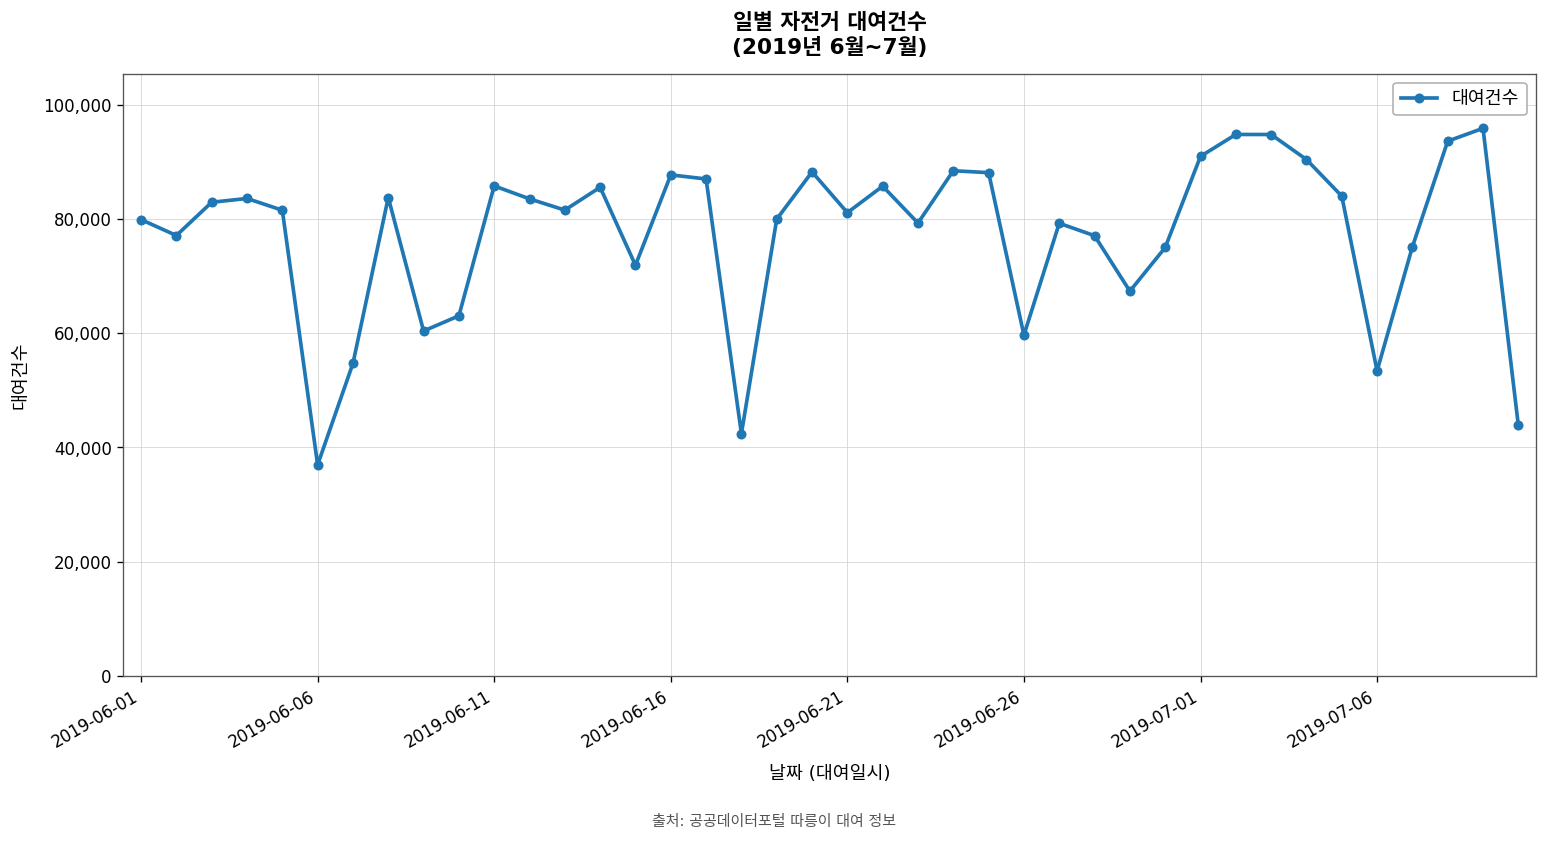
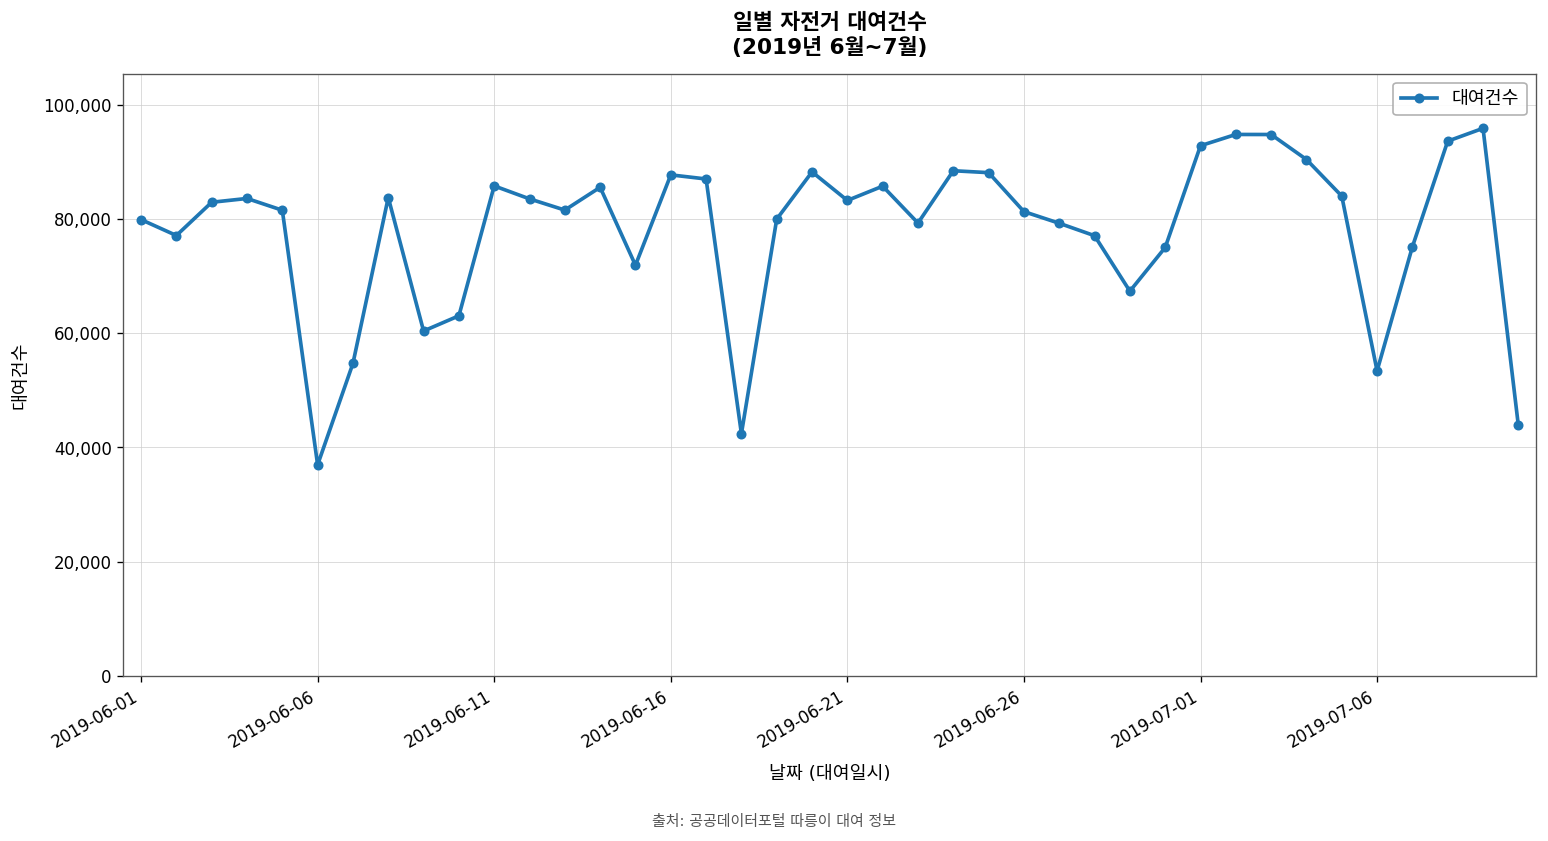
  {
    "2019-06-01": "80,000",
    "2019-06-06": "37,000",
    "2019-06-11": "86,000",
    "2019-06-16": "88,000",
-   "2019-06-21": "81,000",
-   "2019-06-26": "60,000",
-   "2019-07-01": "91,000",
+   "2019-06-21": "83,000",
+   "2019-06-26": "81,000",
+   "2019-07-01": "93,000",
    "2019-07-06": "53,000"
  }
